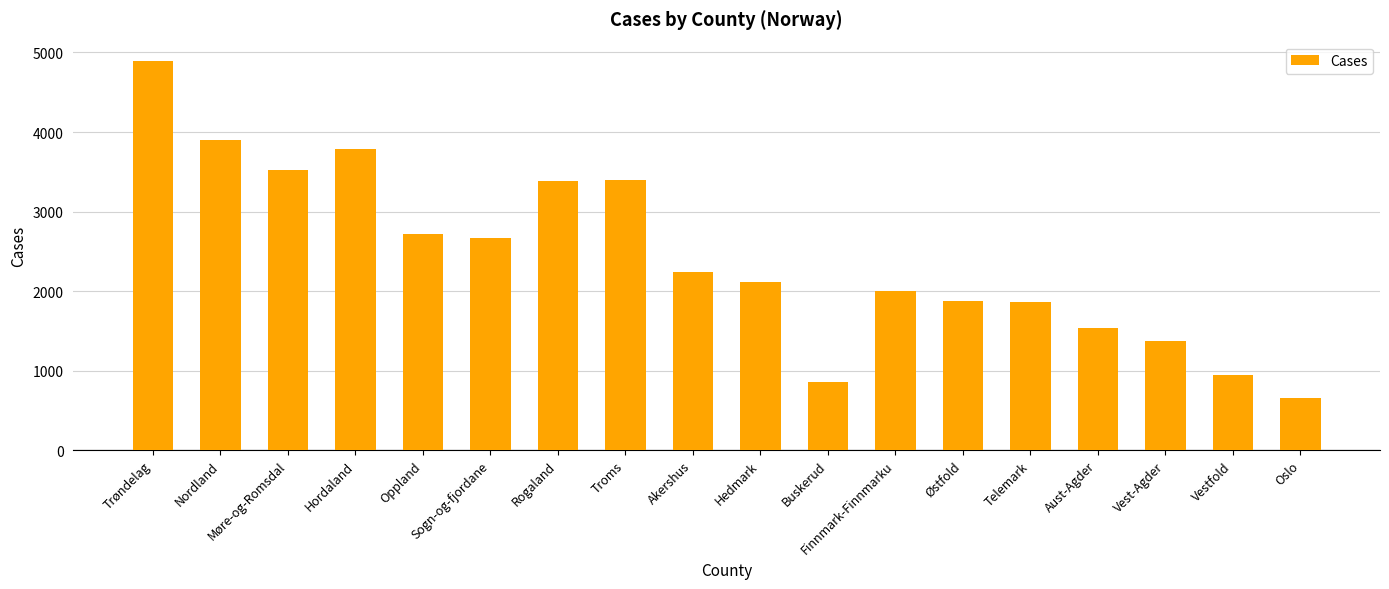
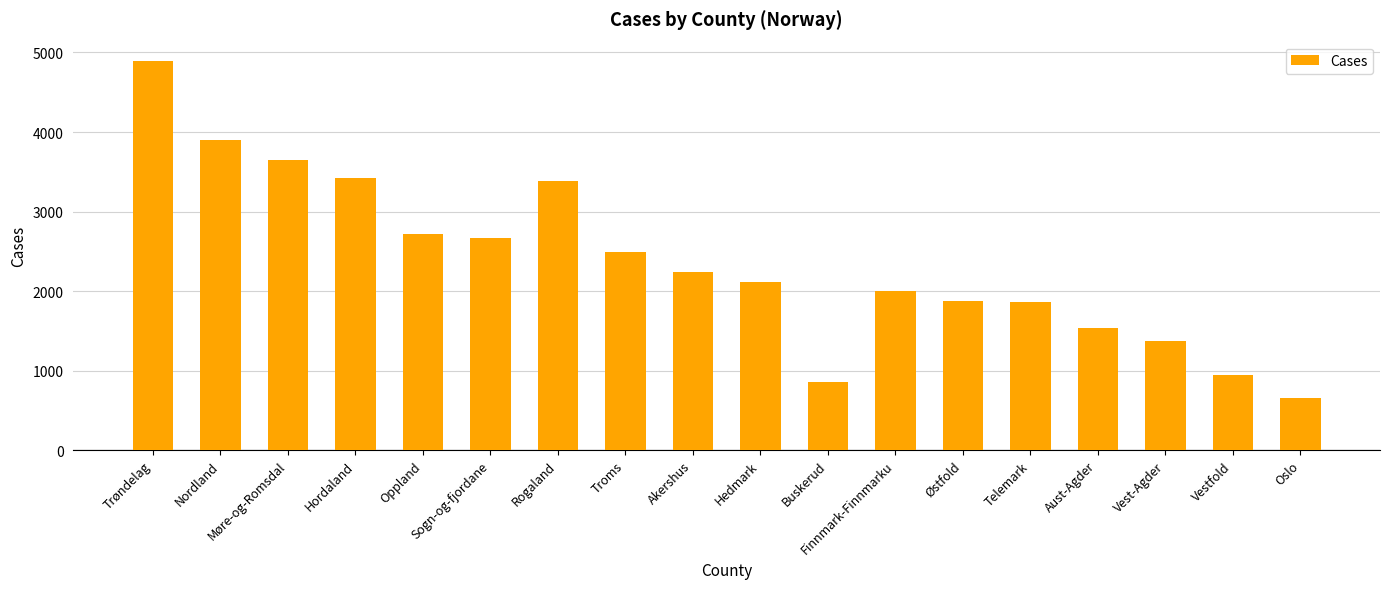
  {
    "Trøndelag": 4900,
    "Nordland": 3900,
-   "Møre-og-Romsdal": 3500,
-   "Hordaland": 3800,
+   "Møre-og-Romsdal": 3700,
+   "Hordaland": 3400,
    "Oppland": 2700,
    "Sogn-og-fjordane": 2700,
    "Rogaland": 3400,
-   "Troms": 3400,
+   "Troms": 2500,
    "Akershus": 2200,
    "Hedmark": 2100,
    "Buskerud": 900,
    "Finnmark-Finnmarku": 2000,
    "Østfold": 1900,
    "Telemark": 1900,
    "Aust-Agder": 1500,
    "Vest-Agder": 1400,
    "Vestfold": 900,
    "Oslo": 700
  }
